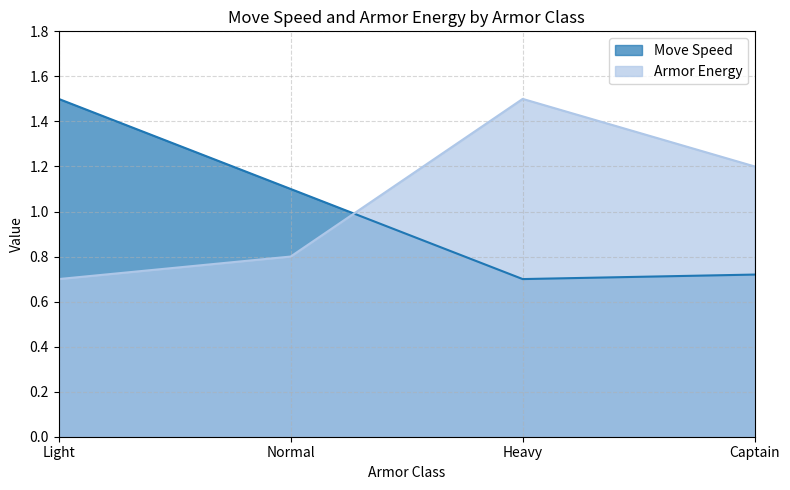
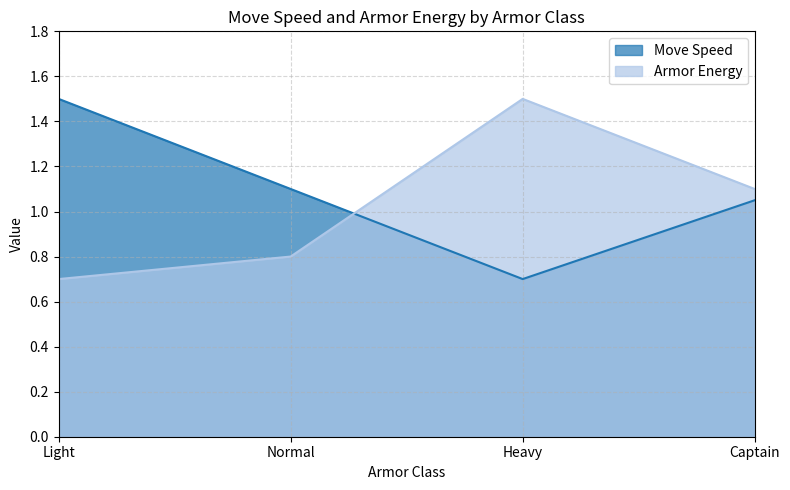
  {
    "Move Speed": {
      "Light": 1.50,
      "Normal": 1.10,
      "Heavy": 0.70,
-     "Captain": 0.72
+     "Captain": 1.05
    },
    "Armor Energy": {
      "Light": 0.7,
      "Normal": 0.8,
      "Heavy": 1.5,
-     "Captain": 1.2
+     "Captain": 1.1
    }
  }
